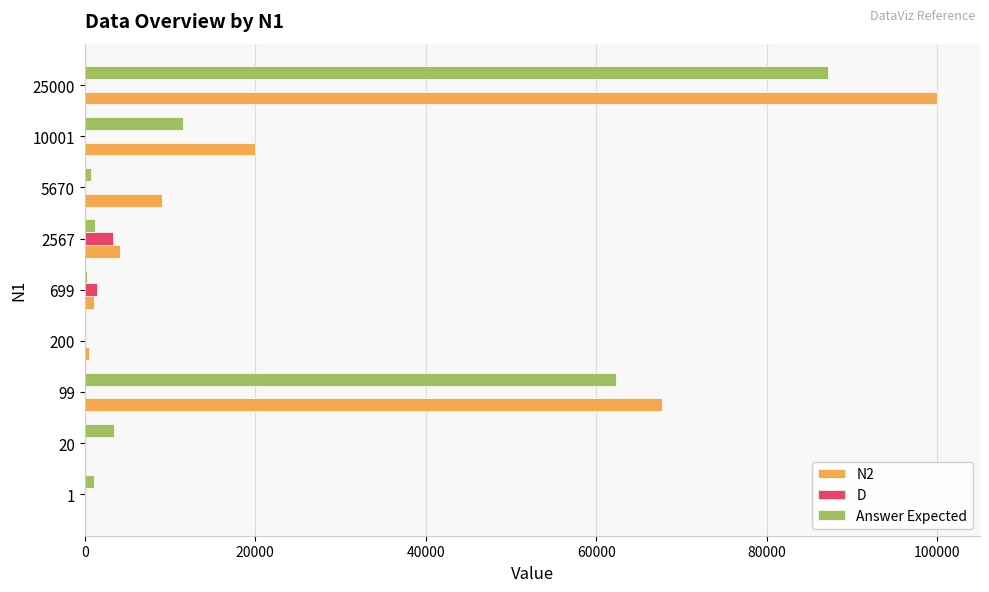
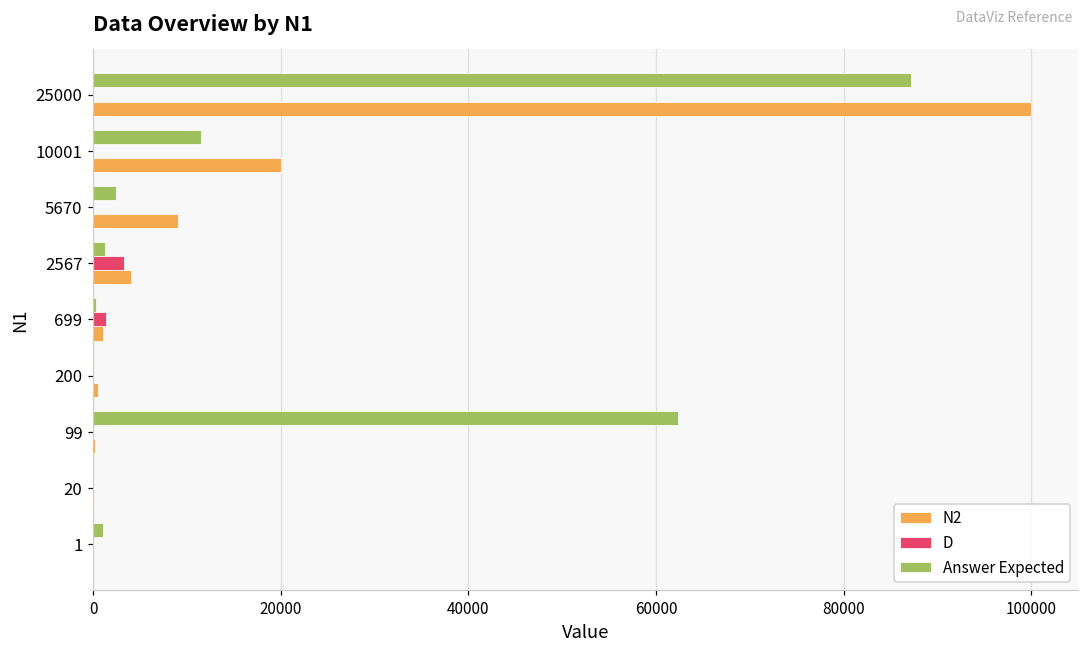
  {
    "N2": {
      "25000": 100000,
      "10001": 20000,
      "5670": 9000,
      "2567": 4000,
      "699": 1000,
      "200": 1000,
-     "99": 68000
+     "99": 0
    },
    "D": {
      "2567": 3000,
      "699": 1000
    },
    "Answer Expected": {
      "25000": 87000,
      "10001": 12000,
-     "5670": 1000,
+     "5670": 2000,
      "2567": 1000,
      "699": 0,
      "99": 62000,
-     "20": 3000,
+     "20": 0,
      "1": 1000
    }
  }
